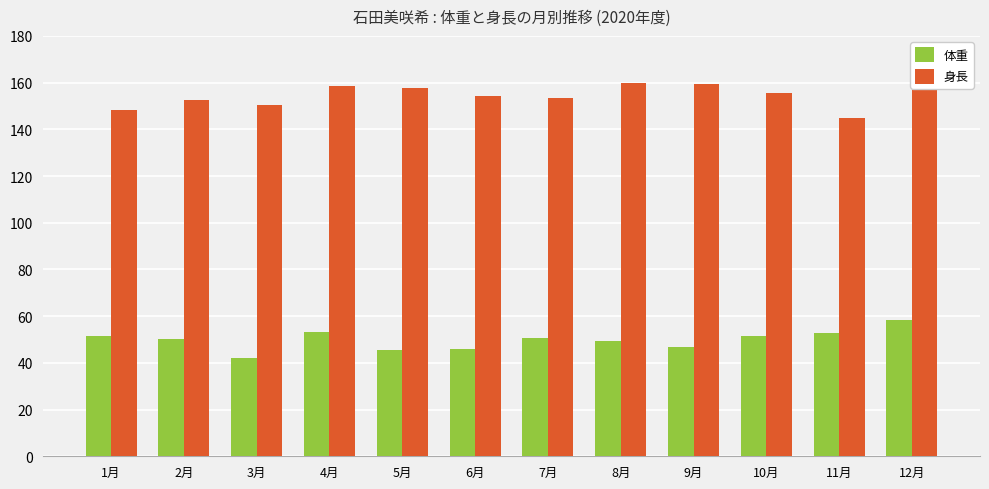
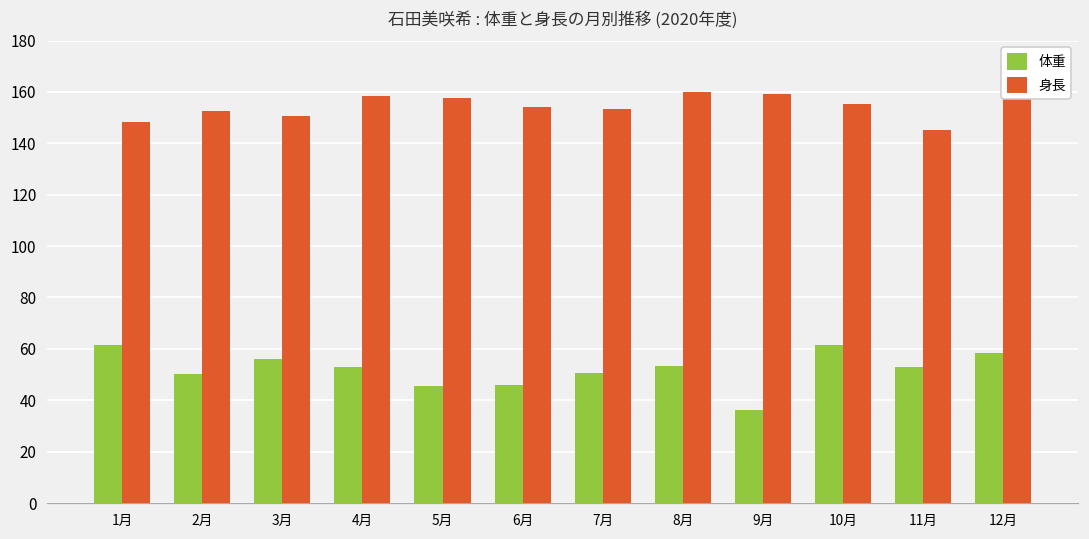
  {
    "体重": {
-     "1月": 51,
+     "1月": 62,
      "2月": 50,
-     "3月": 42,
+     "3月": 56,
      "4月": 53,
      "5月": 46,
      "6月": 46,
      "7月": 51,
-     "8月": 49,
-     "9月": 47,
-     "10月": 52,
+     "8月": 53,
+     "9月": 36,
+     "10月": 61,
      "11月": 53,
      "12月": 59
    },
    "身長": {
      "1月": 148,
      "2月": 153,
      "3月": 151,
      "4月": 158,
      "5月": 158,
      "6月": 154,
      "7月": 153,
      "8月": 160,
      "9月": 159,
      "10月": 156,
      "11月": 145
    }
  }
